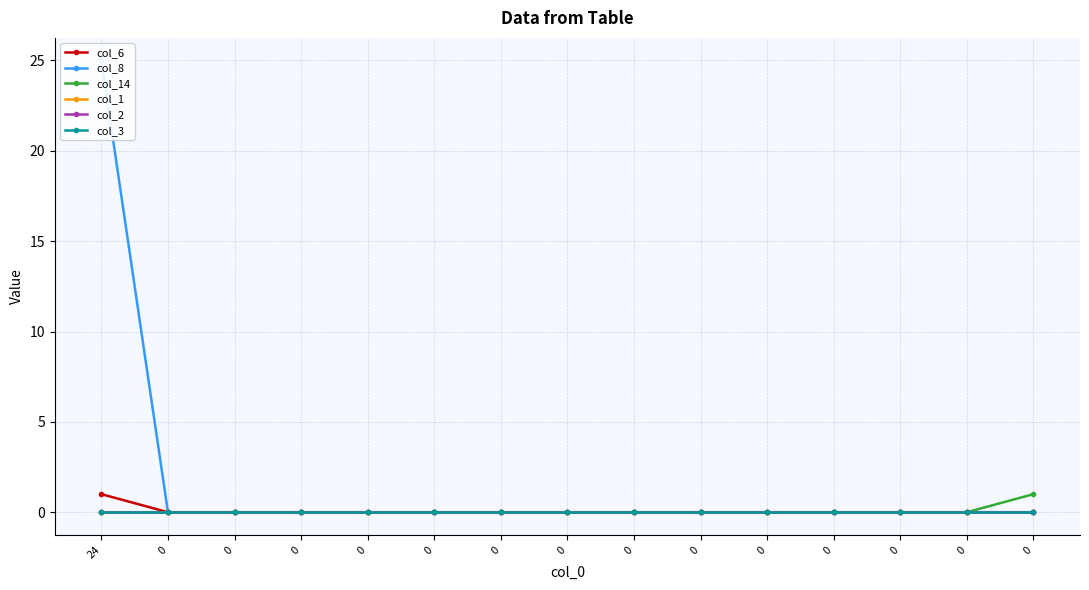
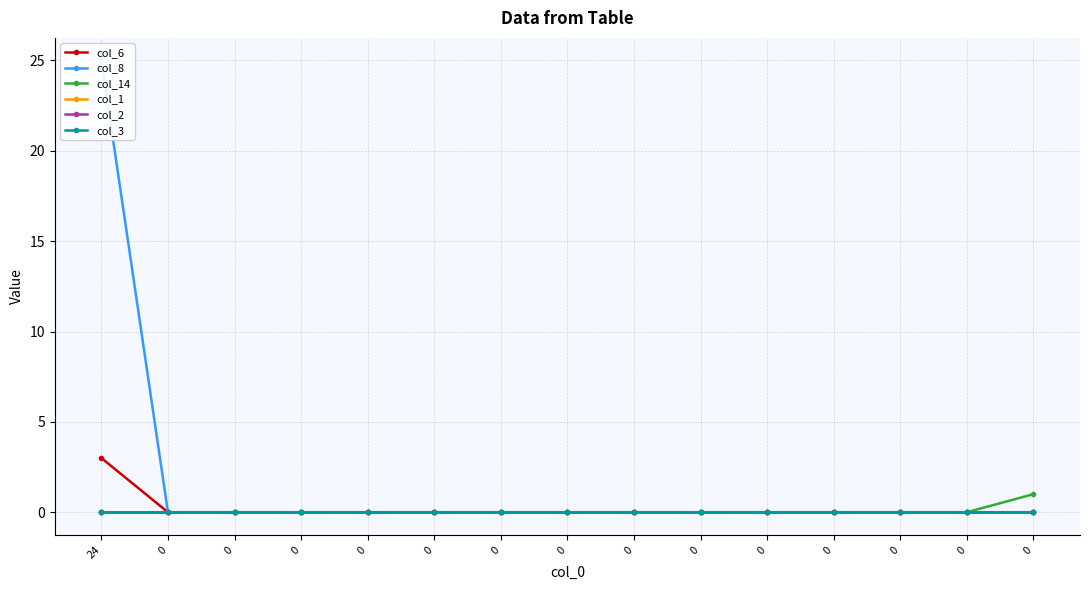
  {
    "col_6": {
-     "24": 1
+     "24": 3
    }
  }
